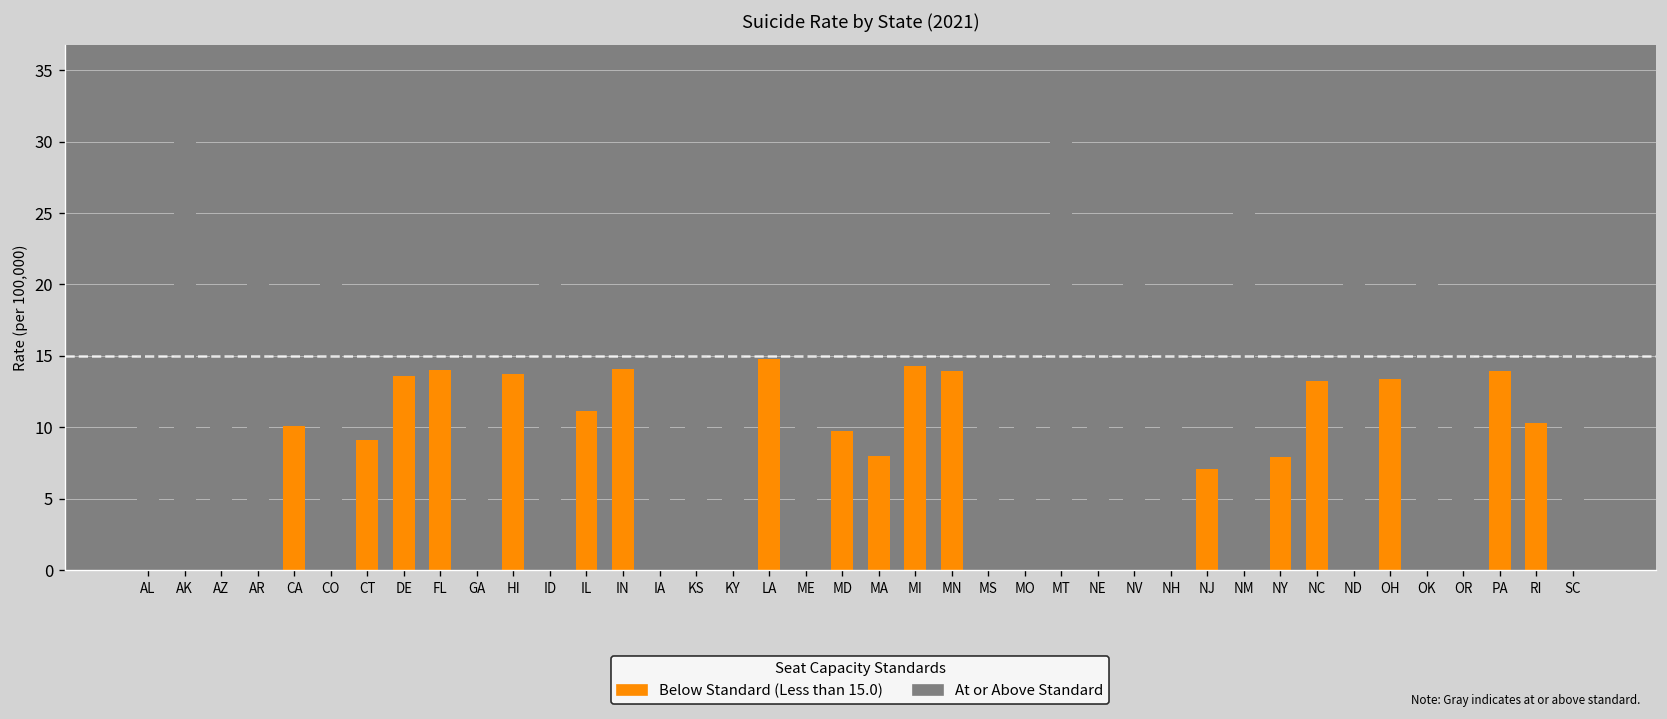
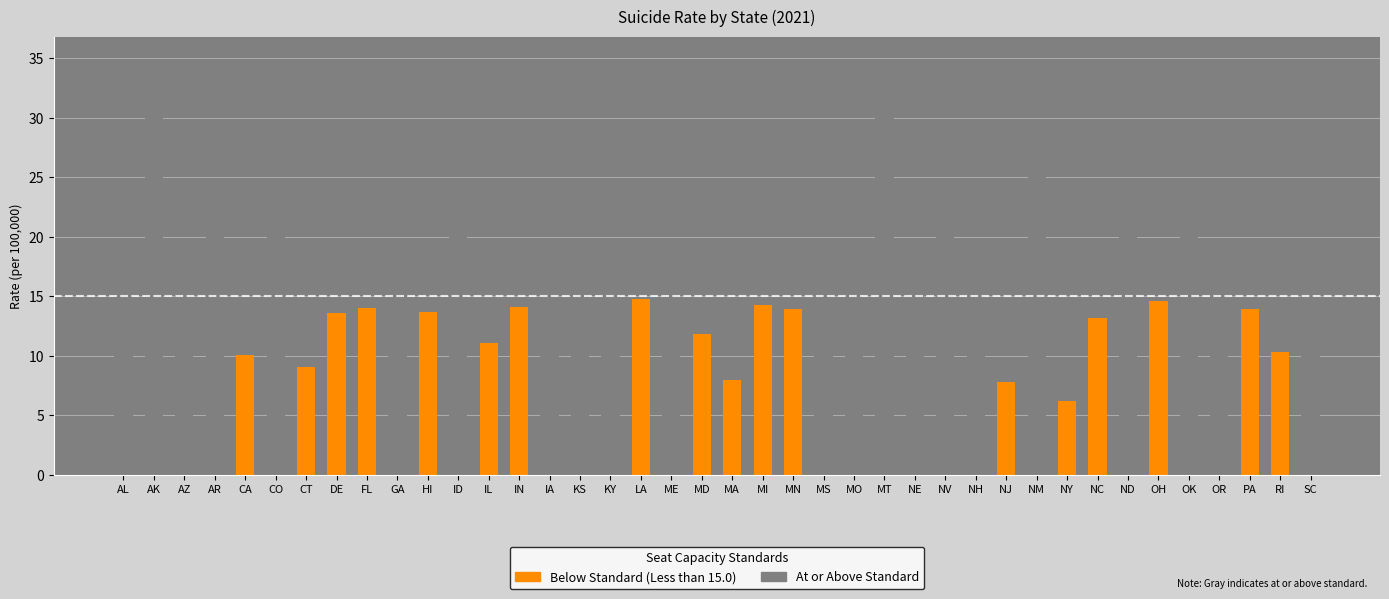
  {
    "Below Standard (Less than 15.0)": {
      "CA": 10.1,
      "CT": 9.1,
      "DE": 13.6,
      "FL": 14.0,
      "HI": 13.7,
      "IL": 11.1,
      "IN": 14.1,
      "LA": 14.8,
-     "MD": 9.7,
+     "MD": 11.8,
      "MA": 8.0,
      "MI": 14.3,
      "MN": 13.9,
-     "NJ": 7.1,
-     "NY": 7.9,
+     "NJ": 7.8,
+     "NY": 6.2,
      "NC": 13.2,
-     "OH": 13.4,
+     "OH": 14.6,
      "PA": 13.9,
      "RI": 10.3
    },
    "At or Above Standard": {
      "AL": 15.8,
      "AK": 30.8,
      "AZ": 19.5,
      "AR": 20.6,
      "CO": 22.8,
      "GA": 15.3,
      "ID": 20.5,
      "IA": 17.5,
      "KS": 18.4,
      "KY": 17.9,
      "ME": 19.5,
      "MS": 16.2,
      "MO": 18.7,
      "MT": 32.0,
      "NE": 16.3,
      "NV": 21.5,
      "NH": 15.1,
      "NM": 25.0,
      "ND": 20.8,
      "OK": 22.1,
      "OR": 19.5,
      "SC": 15.2
    }
  }
